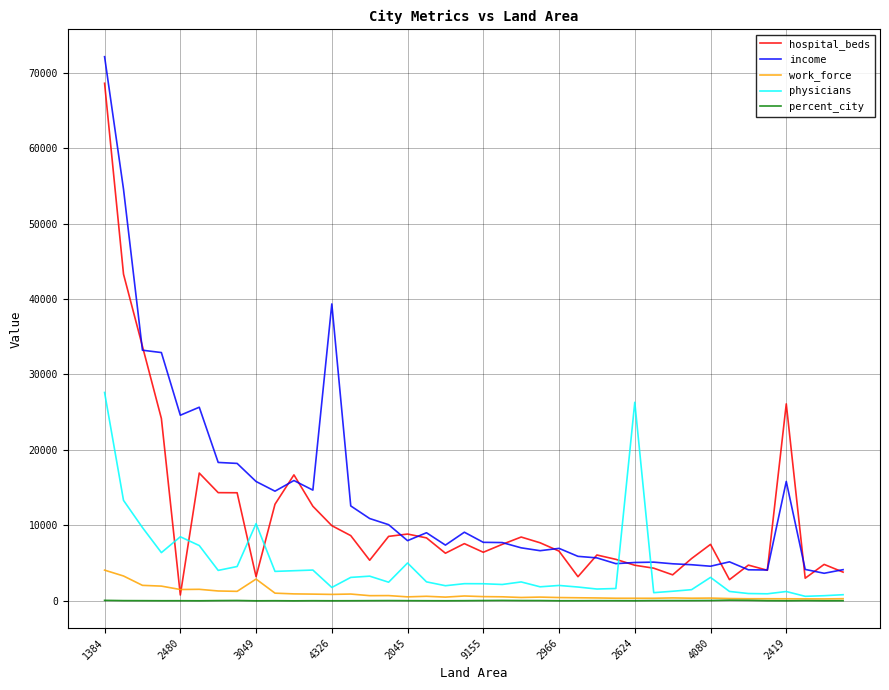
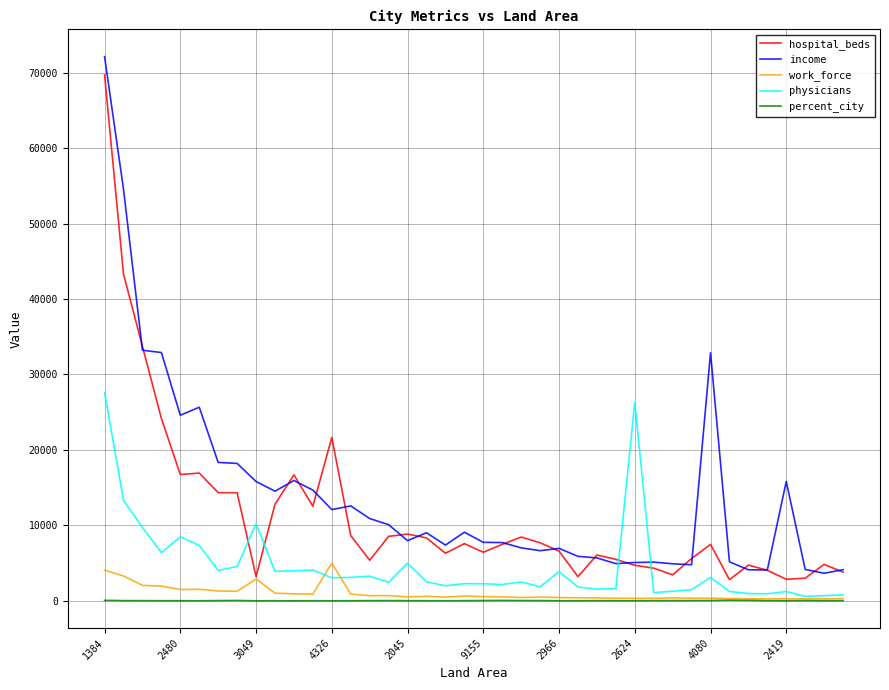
  {
    "hospital_beds": {
-     "1384": 69000,
-     "2480": 1000,
-     "4326": 10000,
+     "1384": 70000,
+     "2480": 17000,
+     "4326": 22000,
      "2045": 9000,
      "9155": 6000,
      "2966": 7000,
      "2624": 5000,
      "4080": 7000,
-     "2419": 26000
+     "2419": 3000
    },
    "income": {
      "1384": 72000,
      "2480": 25000,
      "3049": 16000,
-     "4326": 39000,
+     "4326": 12000,
      "2045": 8000,
      "9155": 8000,
      "2966": 7000,
      "2624": 5000,
-     "4080": 5000,
+     "4080": 33000,
      "2419": 16000
    },
    "work_force": {
      "1384": 4000,
      "2480": 2000,
-     "4326": 1000,
+     "4326": 5000,
      "2045": 1000,
      "9155": 1000,
      "2966": 0
    },
    "physicians": {
      "1384": 28000,
      "2480": 9000,
      "3049": 10000,
-     "4326": 2000,
+     "4326": 3000,
      "2045": 5000,
      "9155": 2000,
-     "2966": 2000,
+     "2966": 4000,
      "2624": 26000,
      "4080": 3000,
      "2419": 1000
    },
    "percent_city": {
      "1384": 0,
      "2480": 0,
      "3049": 0,
      "4326": 0,
      "2045": 0,
      "9155": 0,
      "2966": 0
    }
  }
